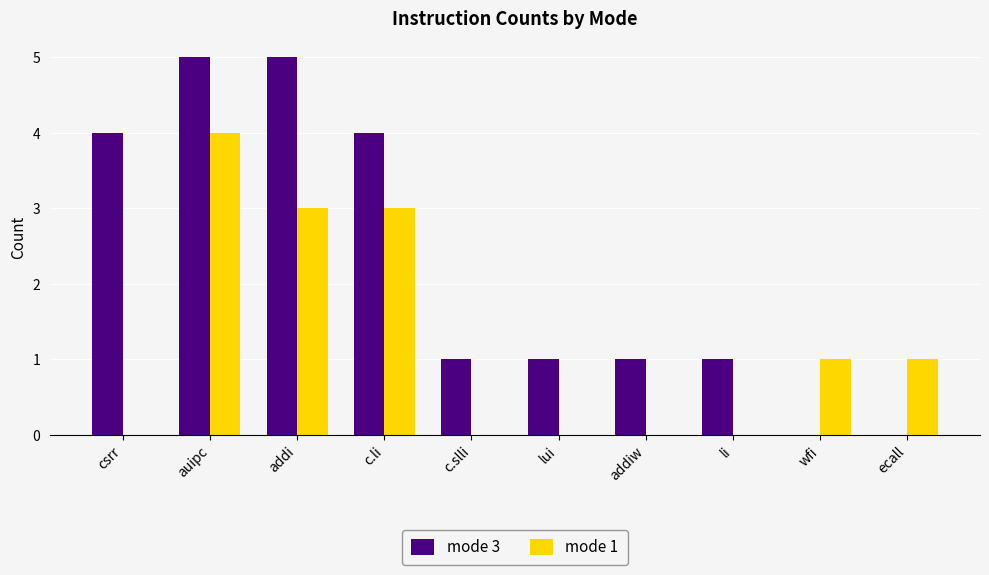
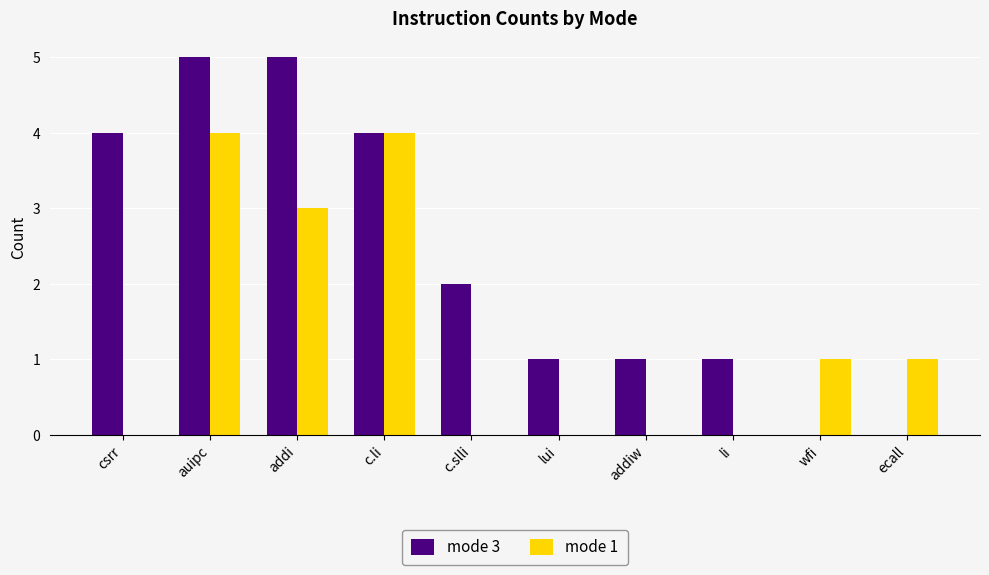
  {
    "mode 3": {
      "csrr": 4,
      "auipc": 5,
      "addi": 5,
      "c.li": 4,
-     "c.slli": 1,
+     "c.slli": 2,
      "lui": 1,
      "addiw": 1,
      "li": 1,
      "wfi": 0,
      "ecall": 0
    },
    "mode 1": {
      "csrr": 0,
      "auipc": 4,
      "addi": 3,
-     "c.li": 3,
+     "c.li": 4,
      "c.slli": 0,
      "lui": 0,
      "addiw": 0,
      "li": 0,
      "wfi": 1,
      "ecall": 1
    }
  }
